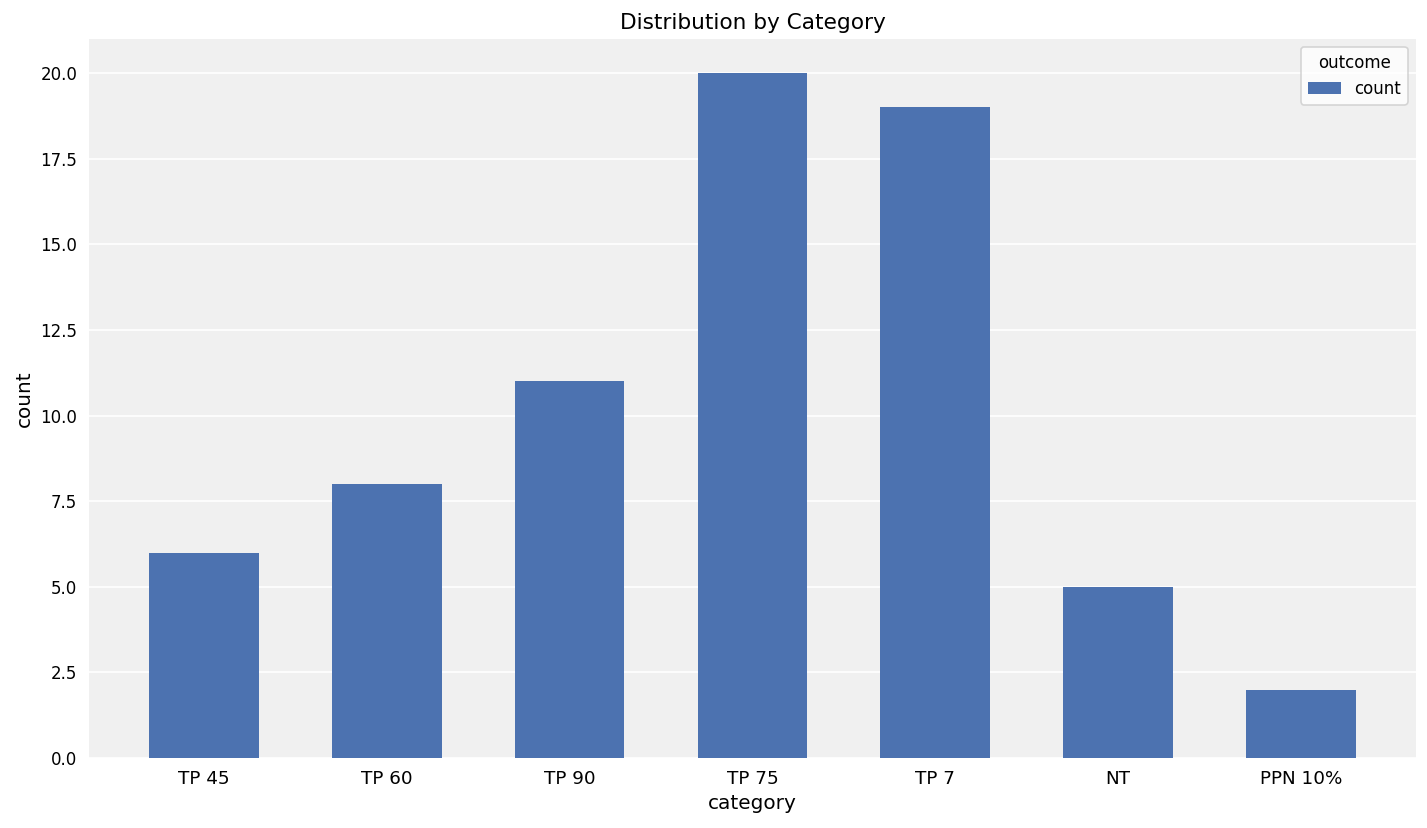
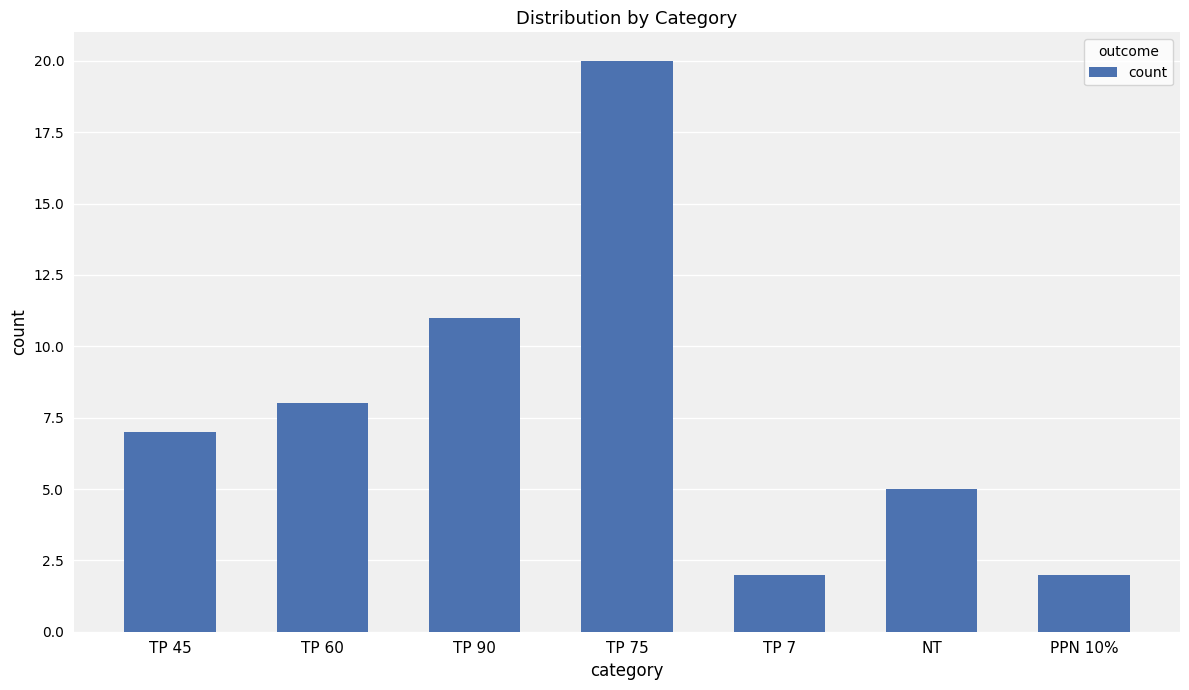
  {
-   "TP 45": 6,
+   "TP 45": 7,
    "TP 60": 8,
    "TP 90": 11,
    "TP 75": 20,
-   "TP 7": 19,
+   "TP 7": 2,
    "NT": 5,
    "PPN 10%": 2
  }
